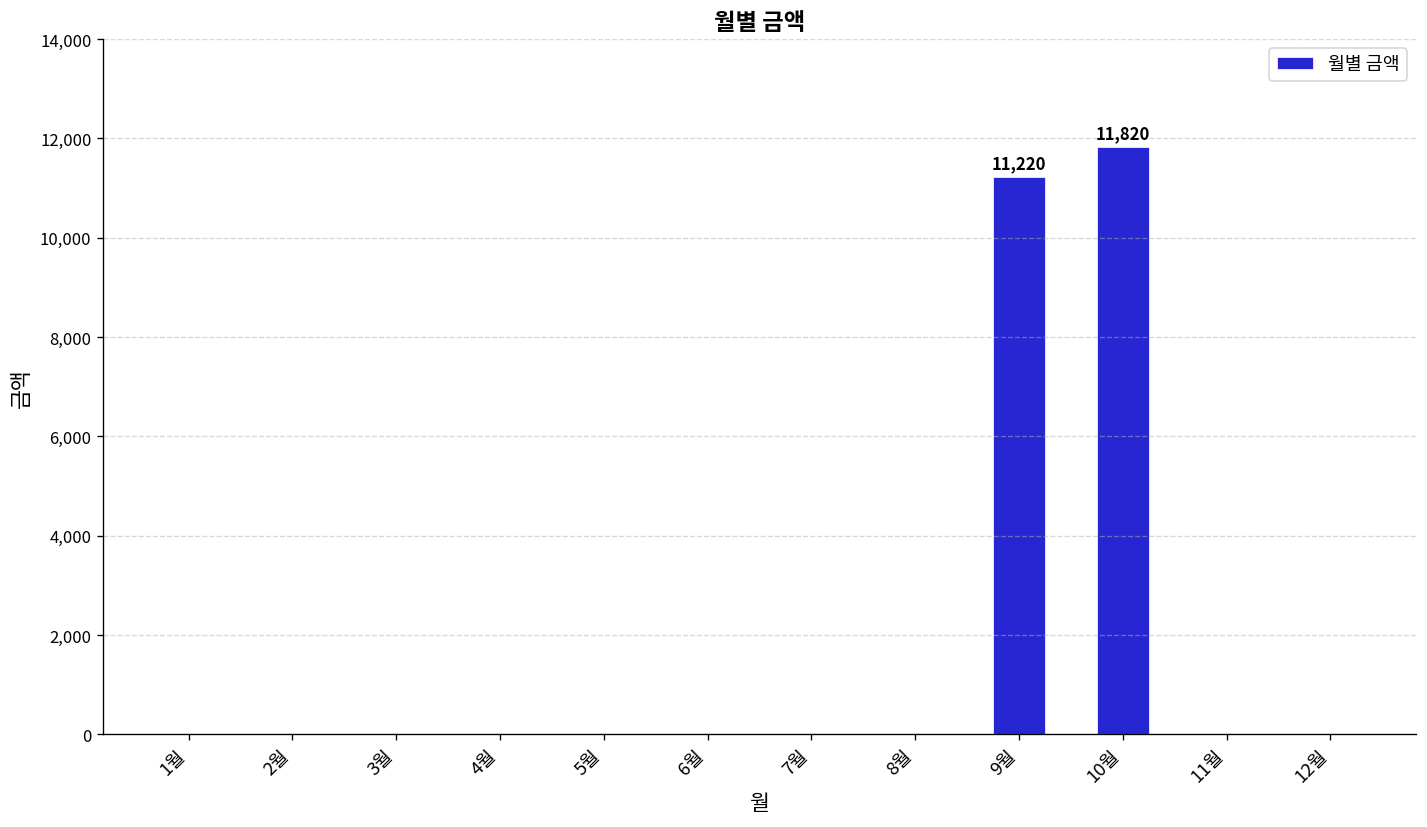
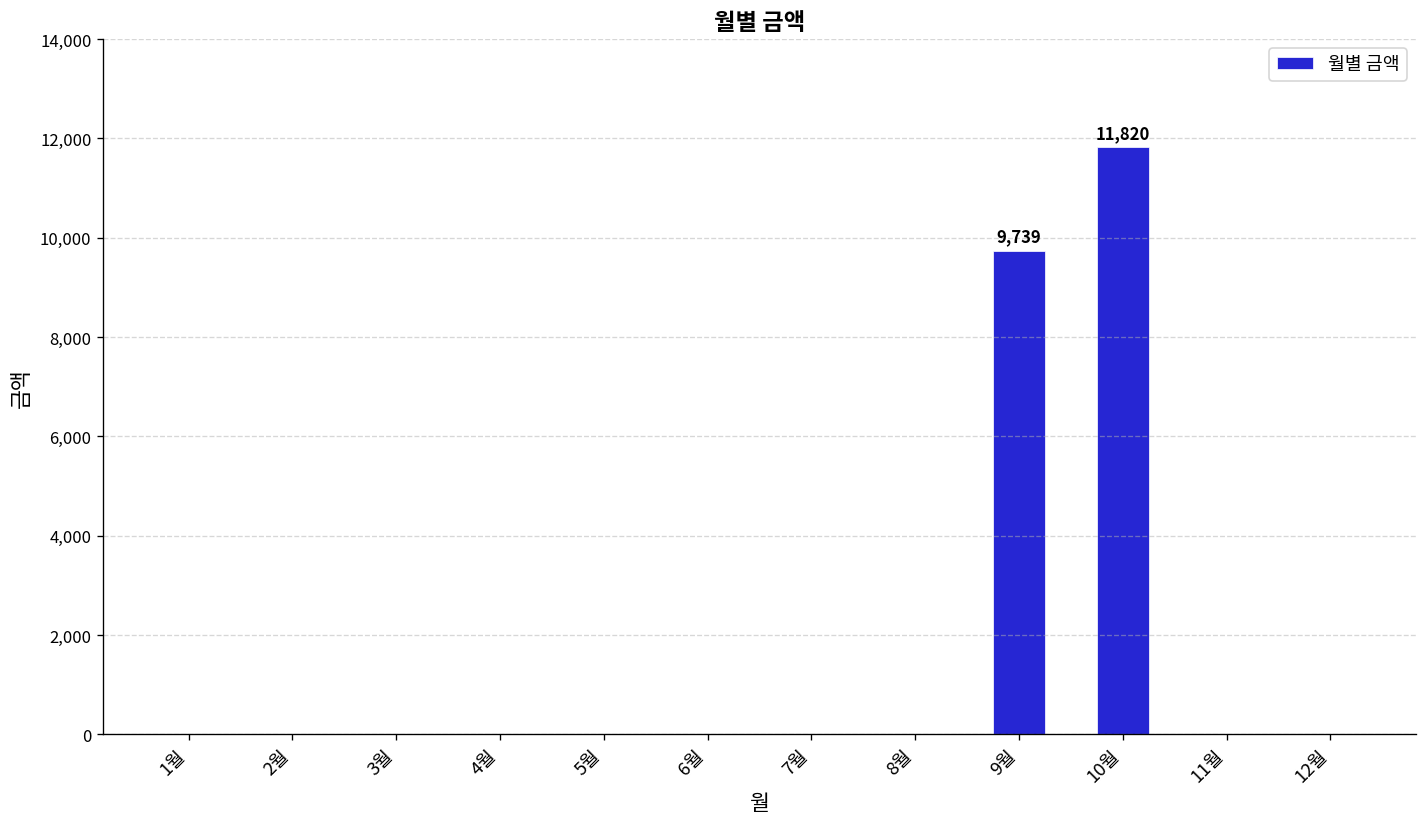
  {
-   "9월": "11,220",
+   "9월": "9,739",
    "10월": "11,820"
  }
